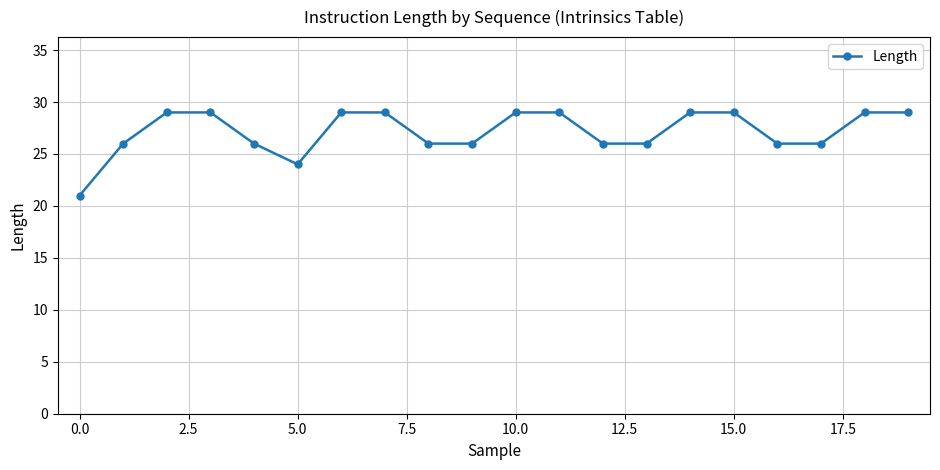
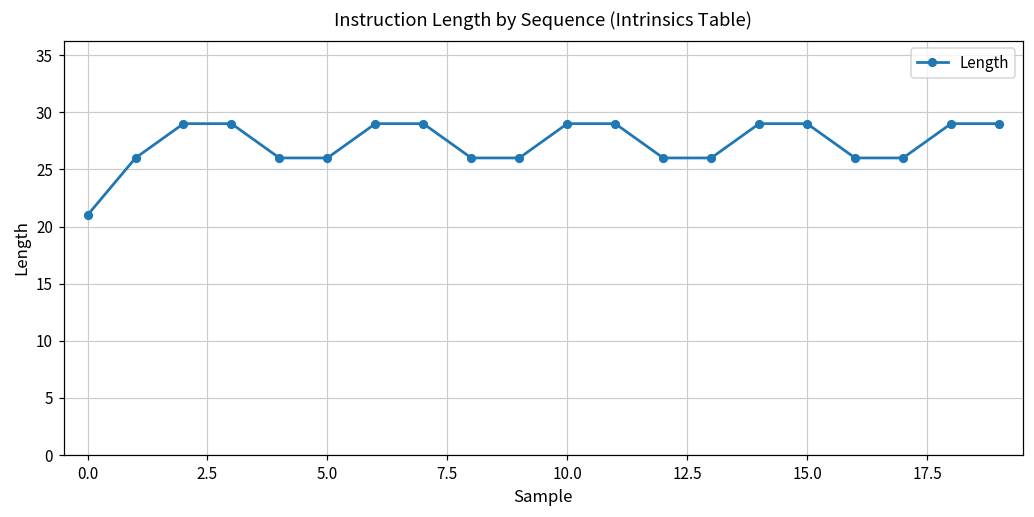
  {
    "0.0": 21,
-   "5.0": 24,
+   "5.0": 26,
    "10.0": 29,
    "15.0": 29
  }
